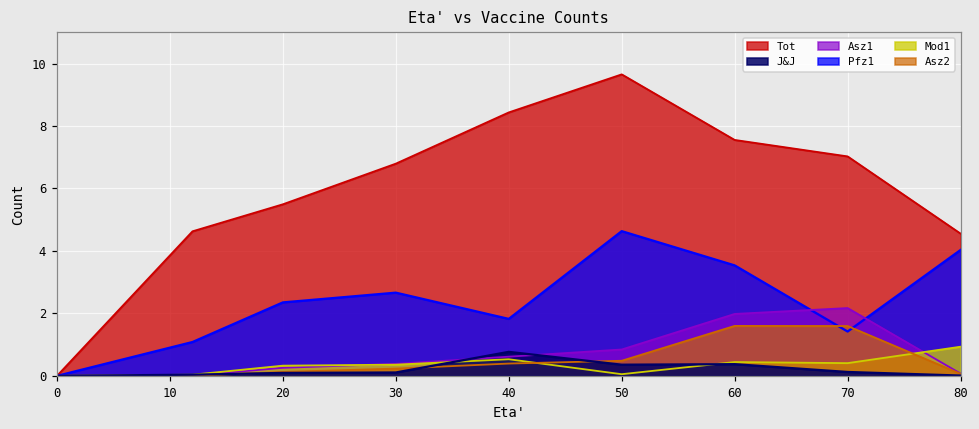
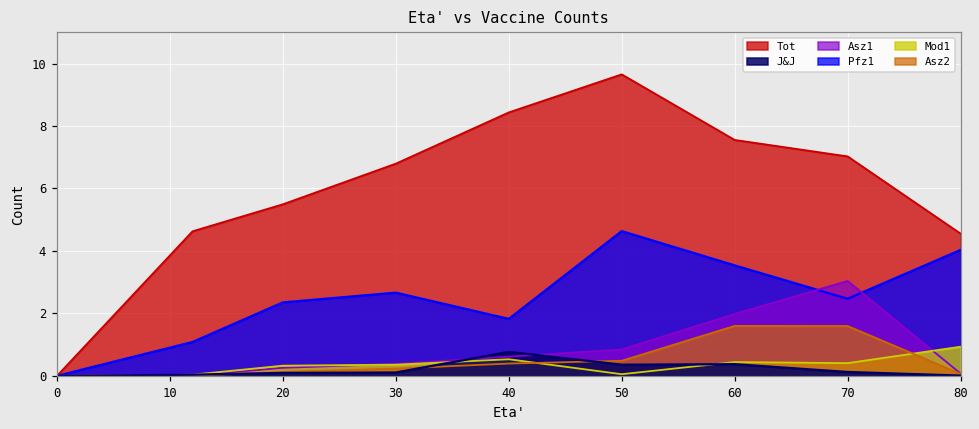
  {
    "Tot": {
      "20": 5.5,
      "30": 6.8,
      "40": 8.4,
      "50": 9.7,
      "60": 7.6,
      "70": 7.0,
      "80": 4.6
    },
    "Pfz1": {
      "20": 2.4,
      "30": 2.7,
      "40": 1.8,
      "50": 4.6,
      "60": 3.5,
-     "70": 1.4,
+     "70": 2.5,
      "80": 4.0
    },
    "Asz1": {
      "50": 0.8,
      "60": 2.0,
-     "70": 2.2
+     "70": 3.0
    },
    "Mod1": {
      "50": 0.1,
      "70": 0.4,
      "80": 0.9
    },
    "Asz2": {
      "30": 0.2,
      "40": 0.4,
      "50": 0.5,
      "60": 1.6,
      "70": 1.6
    },
    "J&J": {
      "30": 0.1,
      "40": 0.8,
      "50": 0.4,
      "70": 0.1
    }
  }
